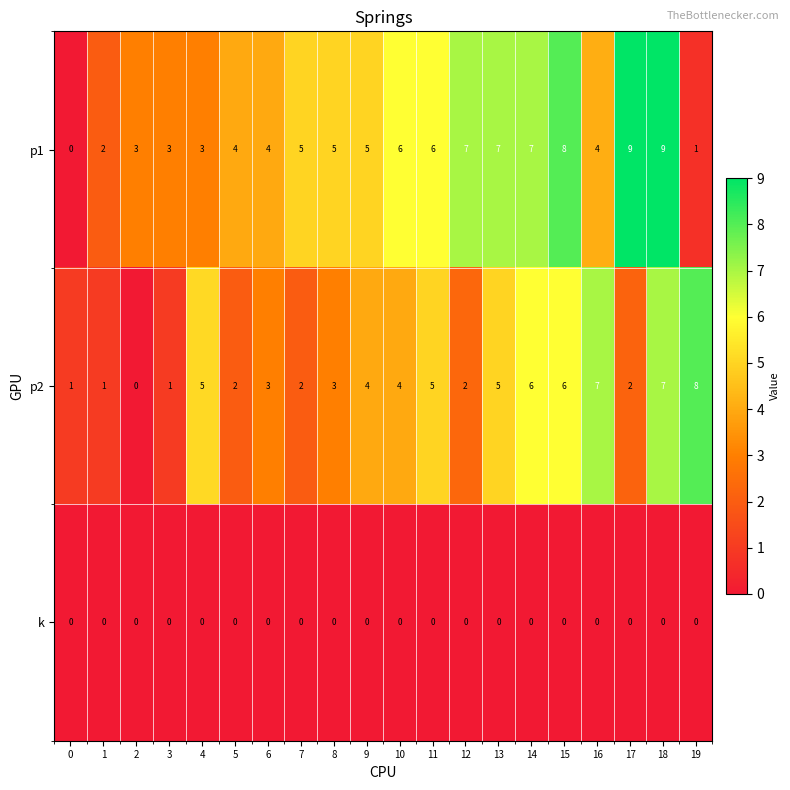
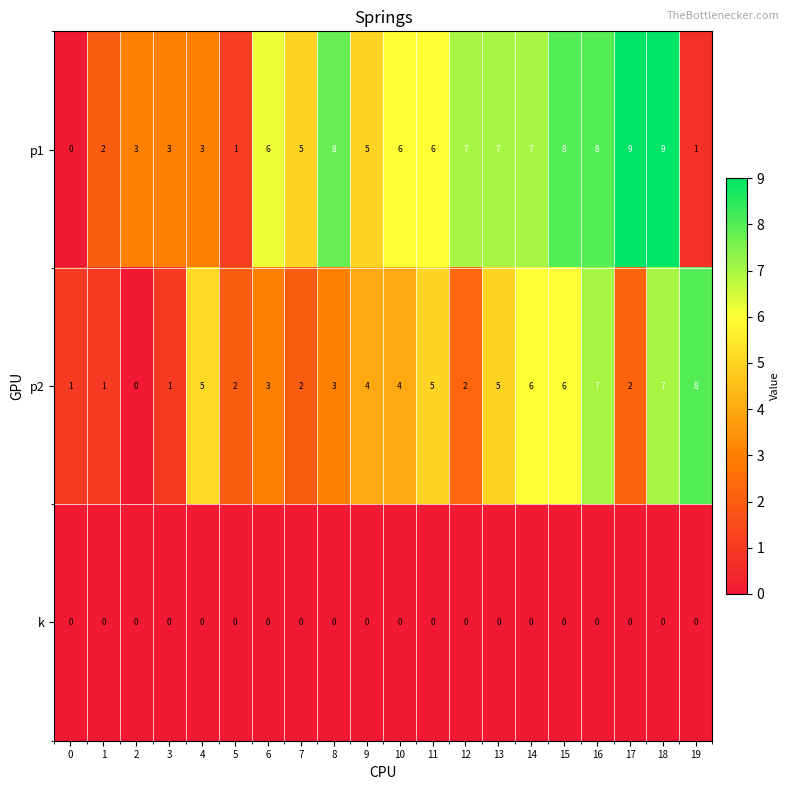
  {
    "p1": {
      "0": 0,
      "1": 2,
      "2": 3,
      "3": 3,
      "4": 3,
-     "5": 4,
-     "6": 4,
+     "5": 1,
+     "6": 6,
      "7": 5,
-     "8": 5,
+     "8": 8,
      "9": 5,
      "10": 6,
      "11": 6,
      "12": 7,
      "13": 7,
      "14": 7,
      "15": 8,
-     "16": 4,
+     "16": 8,
      "17": 9,
      "18": 9,
      "19": 1
    },
    "p2": {
      "0": 1,
      "1": 1,
      "2": 0,
      "3": 1,
      "4": 5,
      "5": 2,
      "6": 3,
      "7": 2,
      "8": 3,
      "9": 4,
      "10": 4,
      "11": 5,
      "12": 2,
      "13": 5,
      "14": 6,
      "15": 6,
      "16": 7,
      "17": 2,
      "18": 7,
      "19": 8
    },
    "k": {
      "0": 0,
      "1": 0,
      "2": 0,
      "3": 0,
      "4": 0,
      "5": 0,
      "6": 0,
      "7": 0,
      "8": 0,
      "9": 0,
      "10": 0,
      "11": 0,
      "12": 0,
      "13": 0,
      "14": 0,
      "15": 0,
      "16": 0,
      "17": 0,
      "18": 0,
      "19": 0
    }
  }
